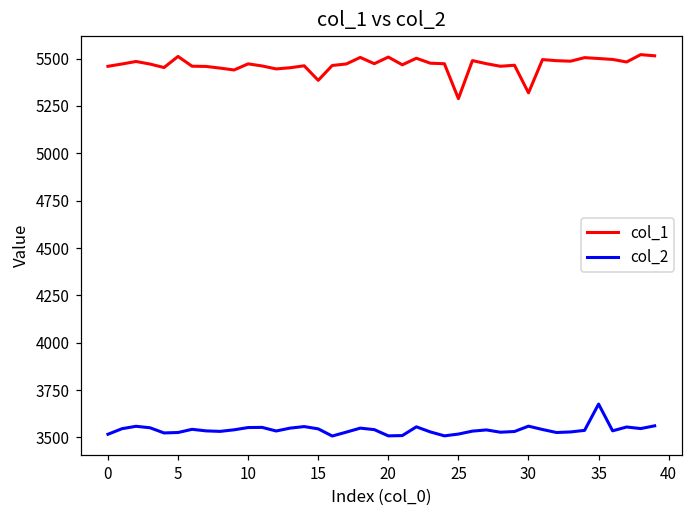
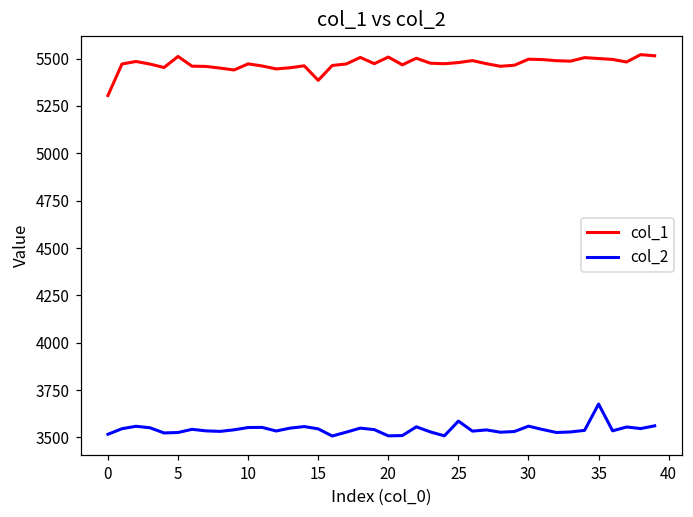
  {
    "col_1": {
-     "0": 5460,
+     "0": 5300,
      "5": 5510,
      "10": 5470,
      "15": 5380,
      "20": 5510,
-     "25": 5290,
-     "30": 5320,
+     "25": 5480,
+     "30": 5500,
      "35": 5500
    },
    "col_2": {
      "0": 3520,
      "5": 3530,
      "10": 3550,
      "15": 3550,
      "20": 3510,
-     "25": 3520,
+     "25": 3590,
      "30": 3560,
      "35": 3680
    }
  }
